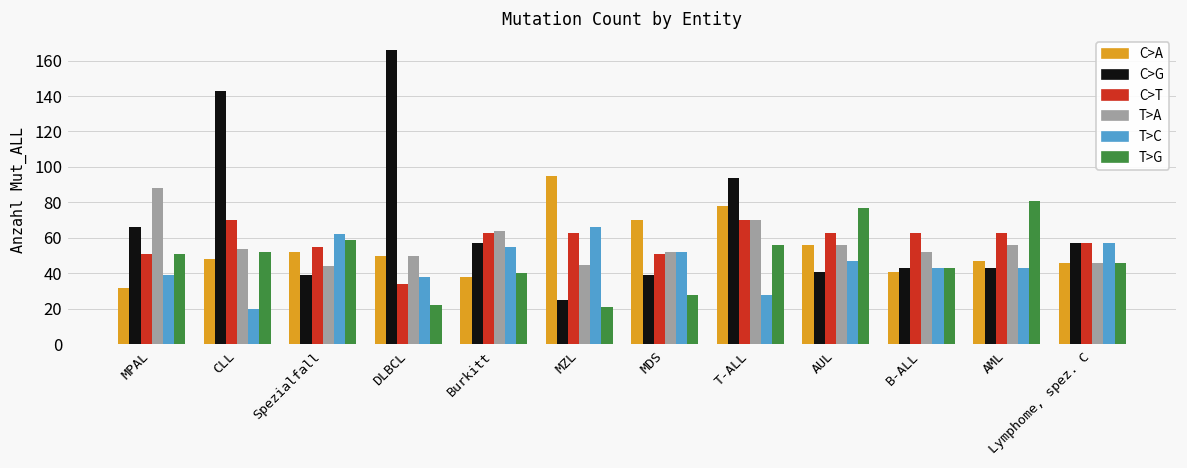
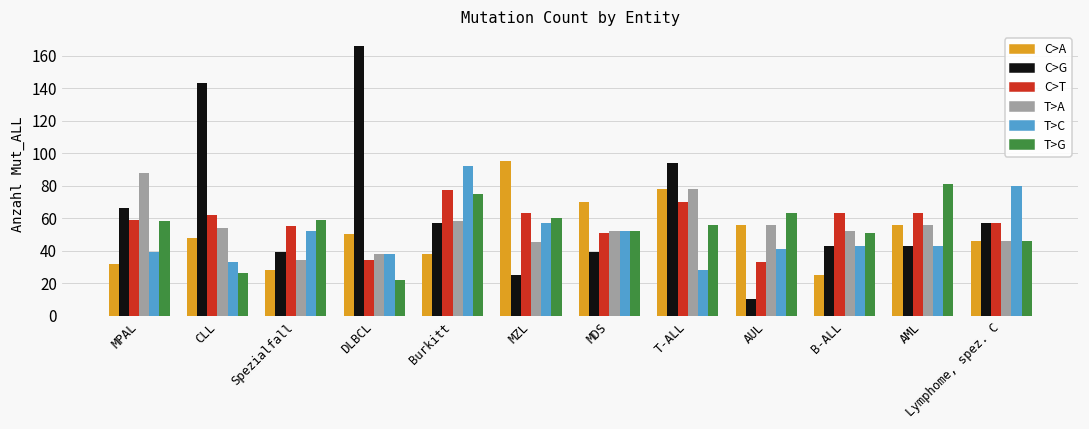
  {
    "C>A": {
      "MPAL": 32,
      "CLL": 48,
-     "Spezialfall": 52,
+     "Spezialfall": 28,
      "DLBCL": 50,
      "Burkitt": 38,
      "MZL": 95,
      "MDS": 70,
      "T-ALL": 78,
      "AUL": 56,
-     "B-ALL": 41,
-     "AML": 47,
+     "B-ALL": 25,
+     "AML": 56,
      "Lymphome, spez. C": 46
    },
    "C>G": {
      "MPAL": 66,
      "CLL": 143,
      "Spezialfall": 39,
      "DLBCL": 166,
      "Burkitt": 57,
      "MZL": 25,
      "MDS": 39,
      "T-ALL": 94,
-     "AUL": 41,
+     "AUL": 10,
      "B-ALL": 43,
      "AML": 43,
      "Lymphome, spez. C": 57
    },
    "C>T": {
-     "MPAL": 51,
-     "CLL": 70,
+     "MPAL": 59,
+     "CLL": 62,
      "Spezialfall": 55,
      "DLBCL": 34,
-     "Burkitt": 63,
+     "Burkitt": 77,
      "MZL": 63,
      "MDS": 51,
      "T-ALL": 70,
-     "AUL": 63,
+     "AUL": 33,
      "B-ALL": 63,
      "AML": 63,
      "Lymphome, spez. C": 57
    },
    "T>A": {
      "MPAL": 88,
      "CLL": 54,
-     "Spezialfall": 44,
-     "DLBCL": 50,
-     "Burkitt": 64,
+     "Spezialfall": 34,
+     "DLBCL": 38,
+     "Burkitt": 58,
      "MZL": 45,
      "MDS": 52,
-     "T-ALL": 70,
+     "T-ALL": 78,
      "AUL": 56,
      "B-ALL": 52,
      "AML": 56,
      "Lymphome, spez. C": 46
    },
    "T>C": {
      "MPAL": 39,
-     "CLL": 20,
-     "Spezialfall": 62,
+     "CLL": 33,
+     "Spezialfall": 52,
      "DLBCL": 38,
-     "Burkitt": 55,
-     "MZL": 66,
+     "Burkitt": 92,
+     "MZL": 57,
      "MDS": 52,
      "T-ALL": 28,
-     "AUL": 47,
+     "AUL": 41,
      "B-ALL": 43,
      "AML": 43,
-     "Lymphome, spez. C": 57
+     "Lymphome, spez. C": 80
    },
    "T>G": {
-     "MPAL": 51,
-     "CLL": 52,
+     "MPAL": 58,
+     "CLL": 26,
      "Spezialfall": 59,
      "DLBCL": 22,
-     "Burkitt": 40,
-     "MZL": 21,
-     "MDS": 28,
+     "Burkitt": 75,
+     "MZL": 60,
+     "MDS": 52,
      "T-ALL": 56,
-     "AUL": 77,
-     "B-ALL": 43,
+     "AUL": 63,
+     "B-ALL": 51,
      "AML": 81,
      "Lymphome, spez. C": 46
    }
  }
